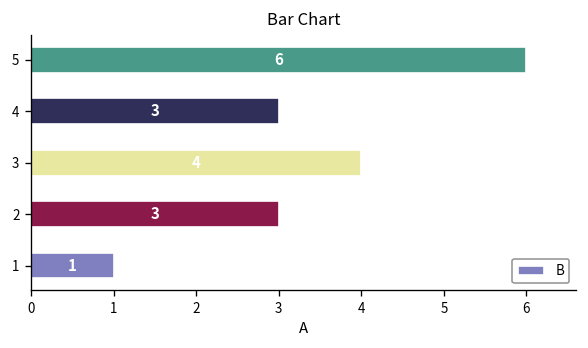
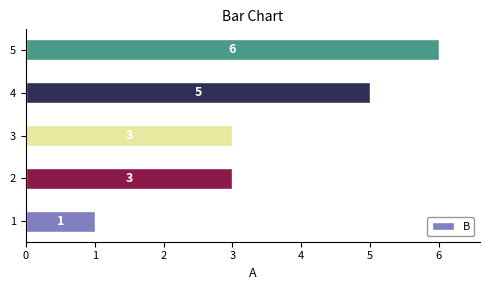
  {
    "5": 6,
-   "4": 3,
-   "3": 4,
+   "4": 5,
+   "3": 3,
    "2": 3,
    "1": 1
  }
